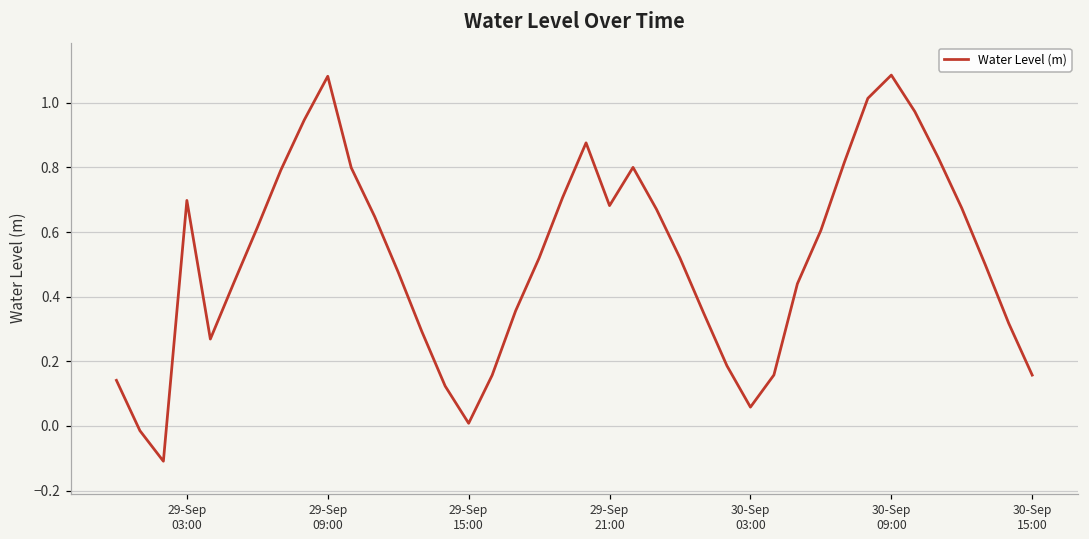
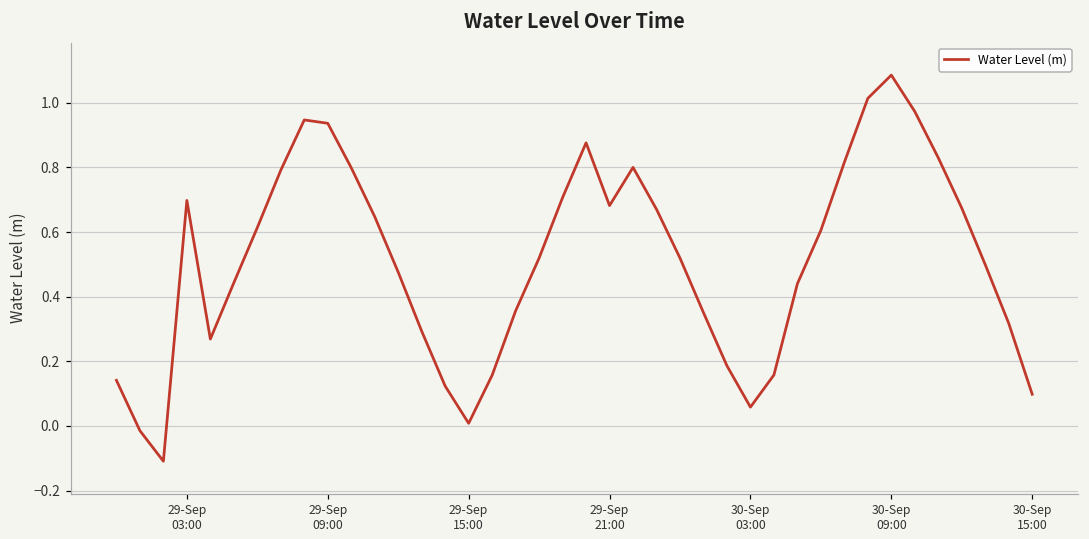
  {
    "29-Sep 03:00": 0.70,
-   "29-Sep 09:00": 1.08,
+   "29-Sep 09:00": 0.94,
    "29-Sep 15:00": 0.01,
    "29-Sep 21:00": 0.68,
    "30-Sep 03:00": 0.06,
    "30-Sep 09:00": 1.09,
-   "30-Sep 15:00": 0.16
+   "30-Sep 15:00": 0.10
  }
